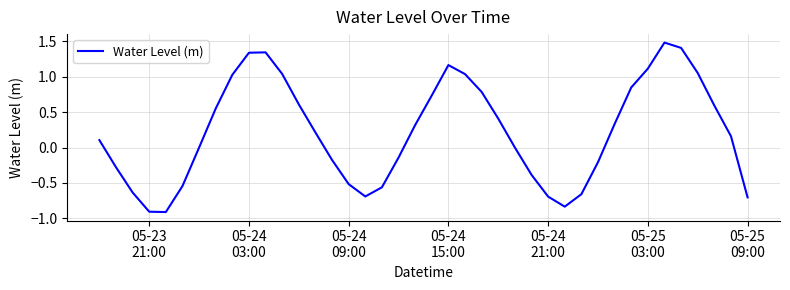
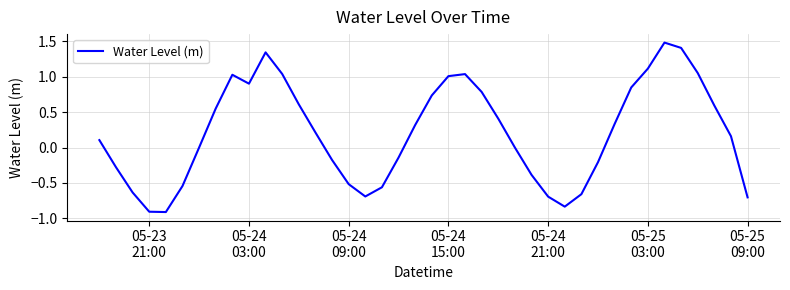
  {
    "05-23 21:00": -0.9,
-   "05-24 03:00": 1.3,
+   "05-24 03:00": 0.9,
    "05-24 09:00": -0.5,
-   "05-24 15:00": 1.2,
+   "05-24 15:00": 1.0,
    "05-24 21:00": -0.7,
    "05-25 03:00": 1.1,
    "05-25 09:00": -0.7
  }
